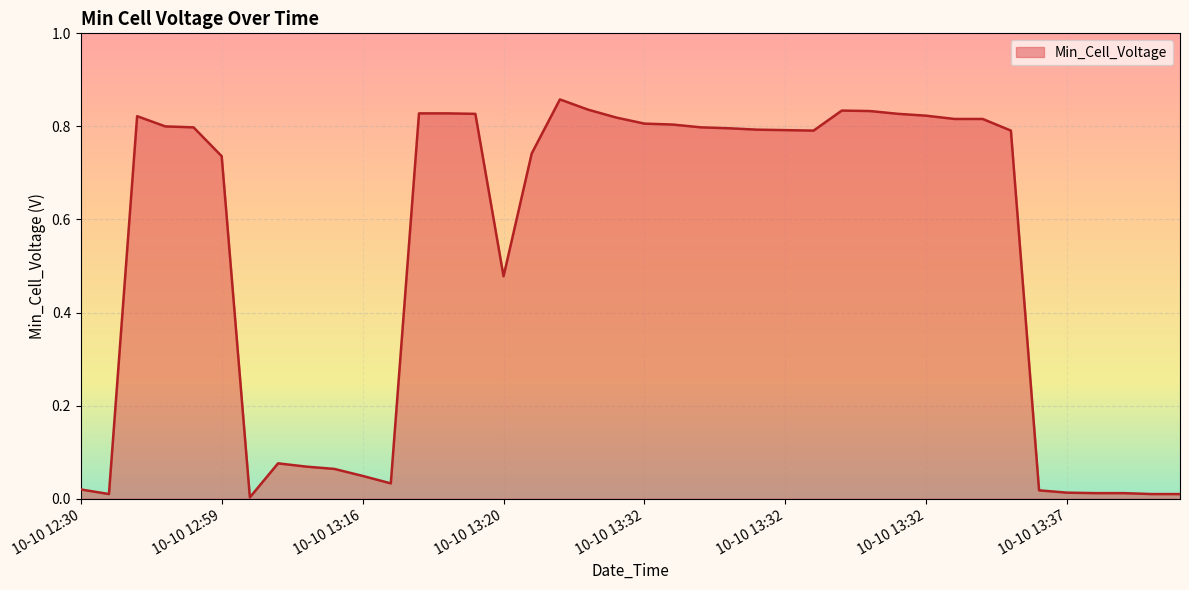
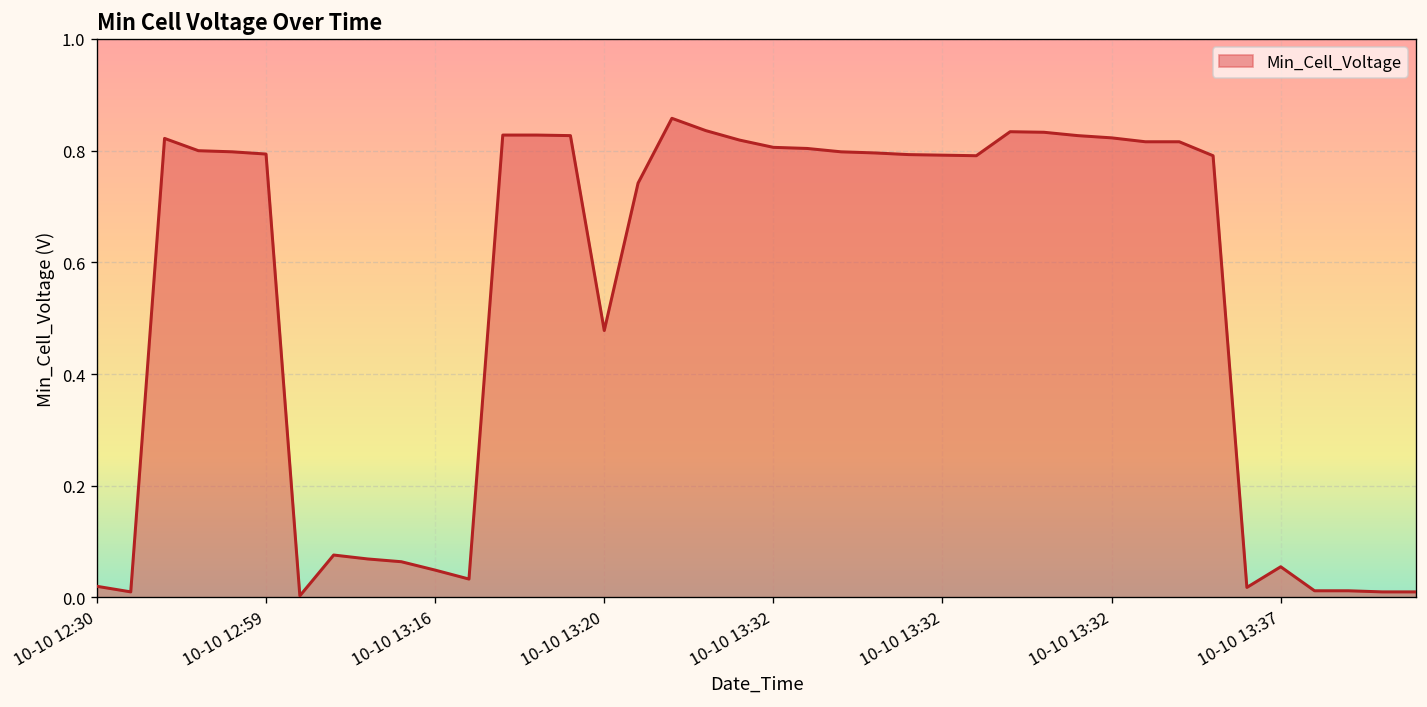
  {
    "10-10 12:30": 0.02,
-   "10-10 12:59": 0.74,
+   "10-10 12:59": 0.79,
    "10-10 13:16": 0.05,
    "10-10 13:20": 0.48,
-   "10-10 13:37": 0.01
+   "10-10 13:37": 0.06
  }
